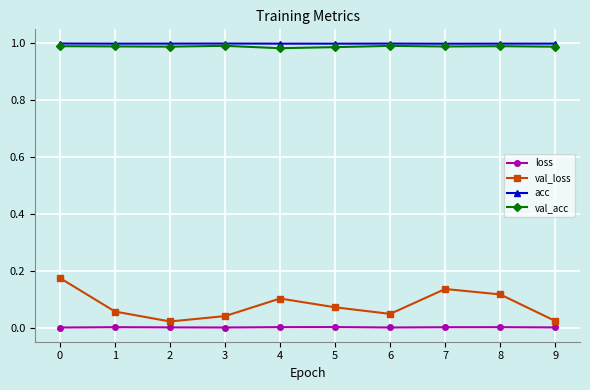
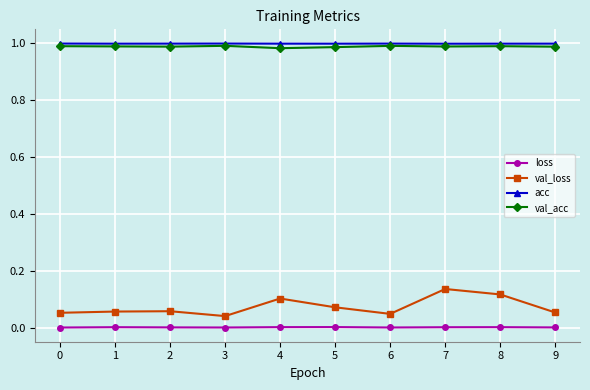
  {
    "loss": {
      "0": 0.00,
      "1": 0.00,
      "2": 0.00,
      "3": 0.00,
      "4": 0.00,
      "5": 0.00,
      "6": 0.00,
      "7": 0.00,
      "8": 0.00,
      "9": 0.00
    },
    "val_loss": {
-     "0": 0.18,
+     "0": 0.05,
      "1": 0.06,
-     "2": 0.02,
+     "2": 0.06,
      "3": 0.04,
      "4": 0.10,
      "5": 0.07,
      "6": 0.05,
      "7": 0.14,
      "8": 0.12,
-     "9": 0.02
+     "9": 0.05
    },
    "acc": {
      "0": 1.00,
      "1": 1.00,
      "2": 1.00,
      "4": 1.00,
      "5": 1.00,
      "7": 1.00,
      "8": 1.00,
      "9": 1.00
    },
    "val_acc": {
      "0": 0.99,
      "1": 0.99,
      "2": 0.99,
      "4": 0.98,
      "5": 0.99,
      "7": 0.99,
      "8": 0.99,
      "9": 0.99
    }
  }
